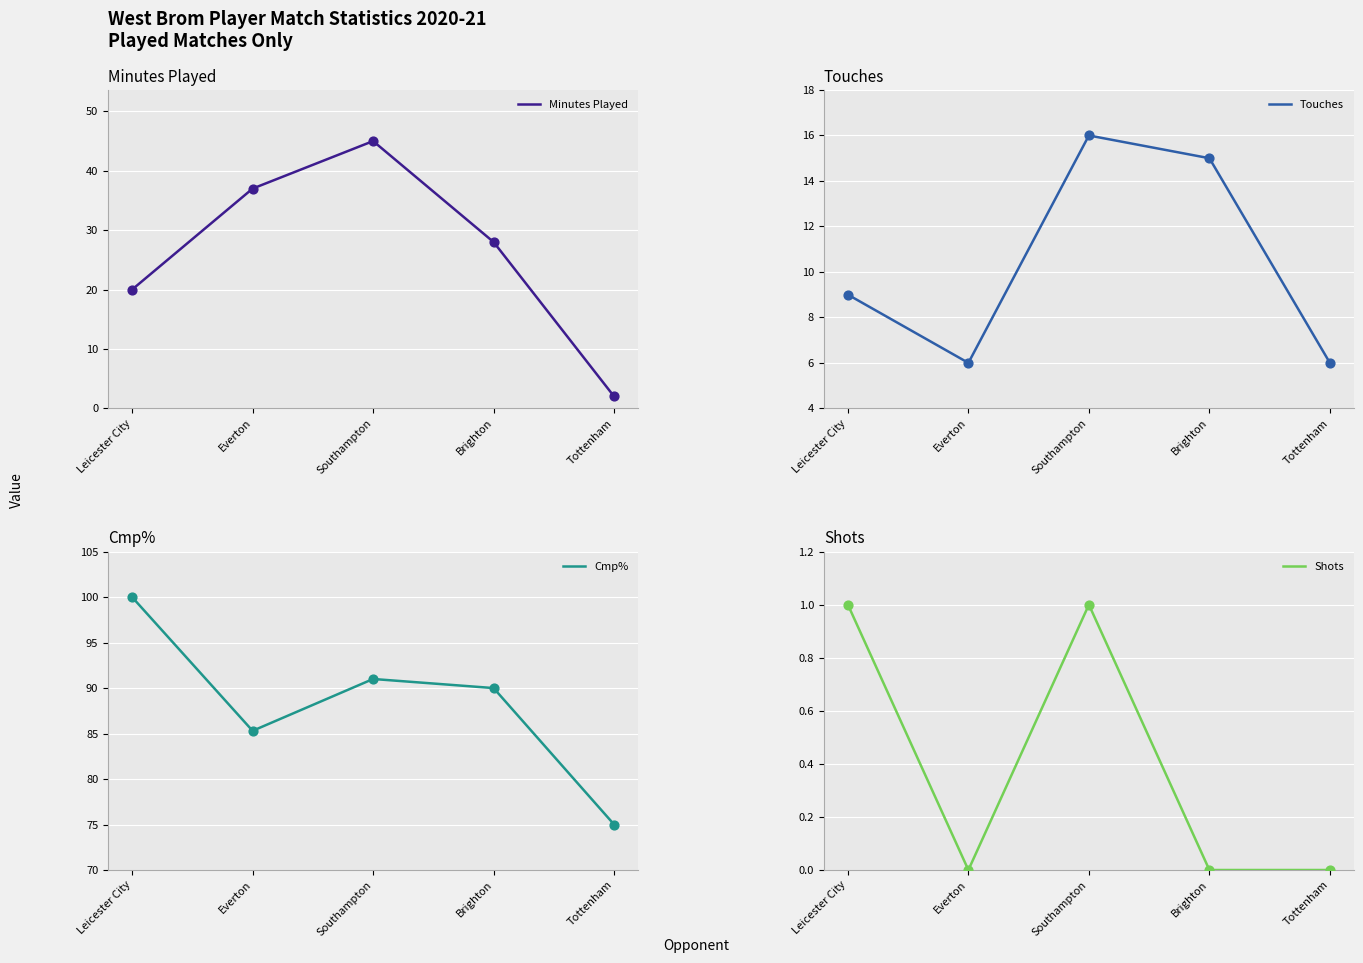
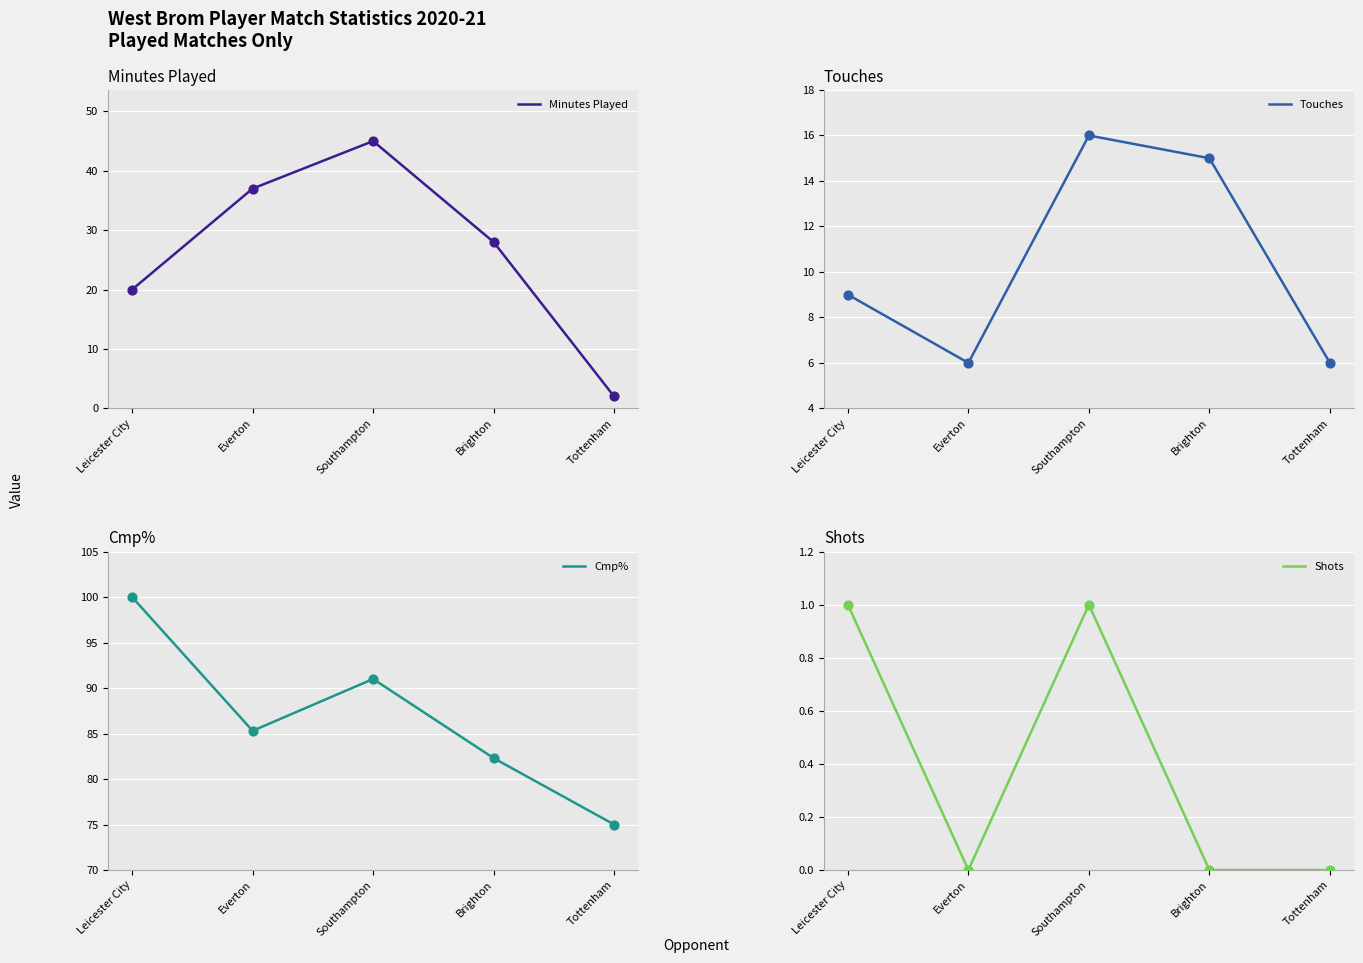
  {
    "Minutes Played": {
      "Leicester City": 20,
      "Everton": 37,
      "Southampton": 45,
      "Brighton": 28,
      "Tottenham": 2
    },
    "Touches": {
      "Leicester City": 9.0,
      "Everton": 6.0,
      "Southampton": 16.0,
      "Brighton": 15.0,
      "Tottenham": 6.0
    },
    "Cmp%": {
      "Leicester City": 100,
      "Everton": 85,
      "Southampton": 91,
-     "Brighton": 90,
+     "Brighton": 82,
      "Tottenham": 75
    },
    "Shots": {
      "Leicester City": 1.00,
      "Everton": 0.00,
      "Southampton": 1.00,
      "Brighton": 0.00,
      "Tottenham": 0.00
    }
  }
